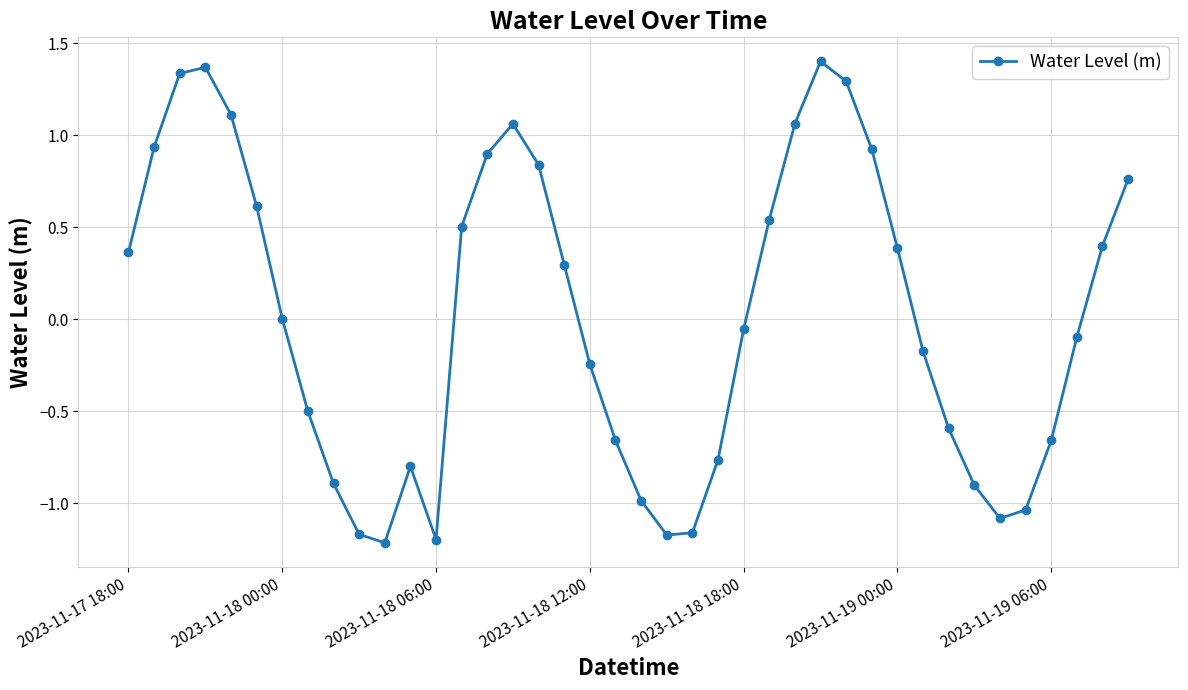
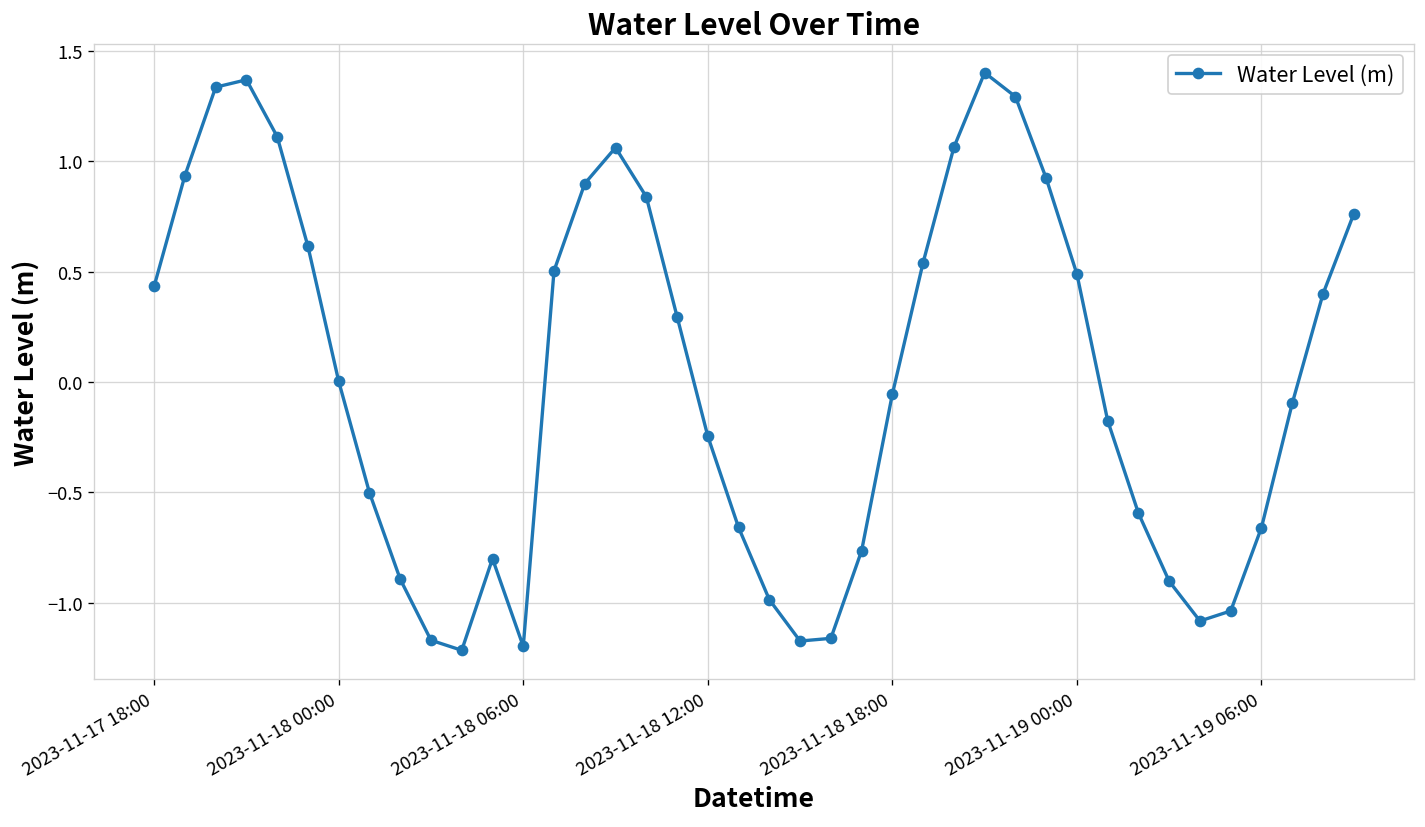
  {
-   "2023-11-17 18:00": 0.36,
+   "2023-11-17 18:00": 0.43,
    "2023-11-18 00:00": 0.00,
    "2023-11-18 06:00": -1.20,
    "2023-11-18 12:00": -0.25,
    "2023-11-18 18:00": -0.05,
-   "2023-11-19 00:00": 0.39,
+   "2023-11-19 00:00": 0.49,
    "2023-11-19 06:00": -0.66
  }
